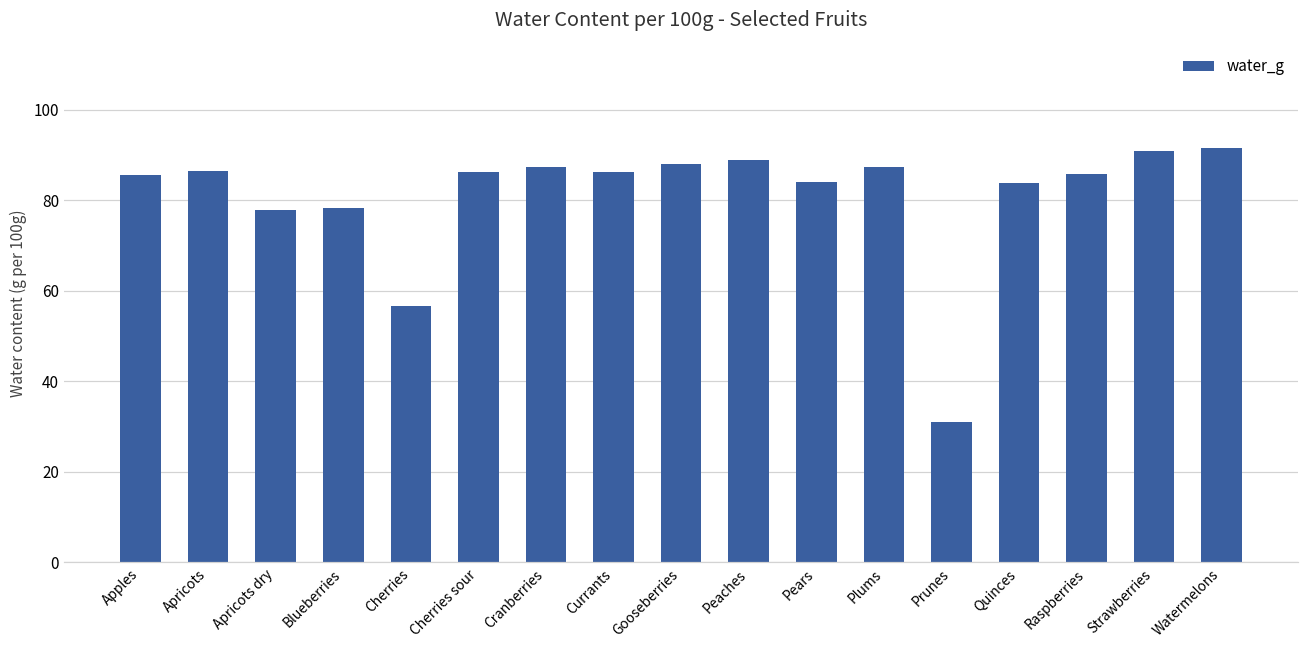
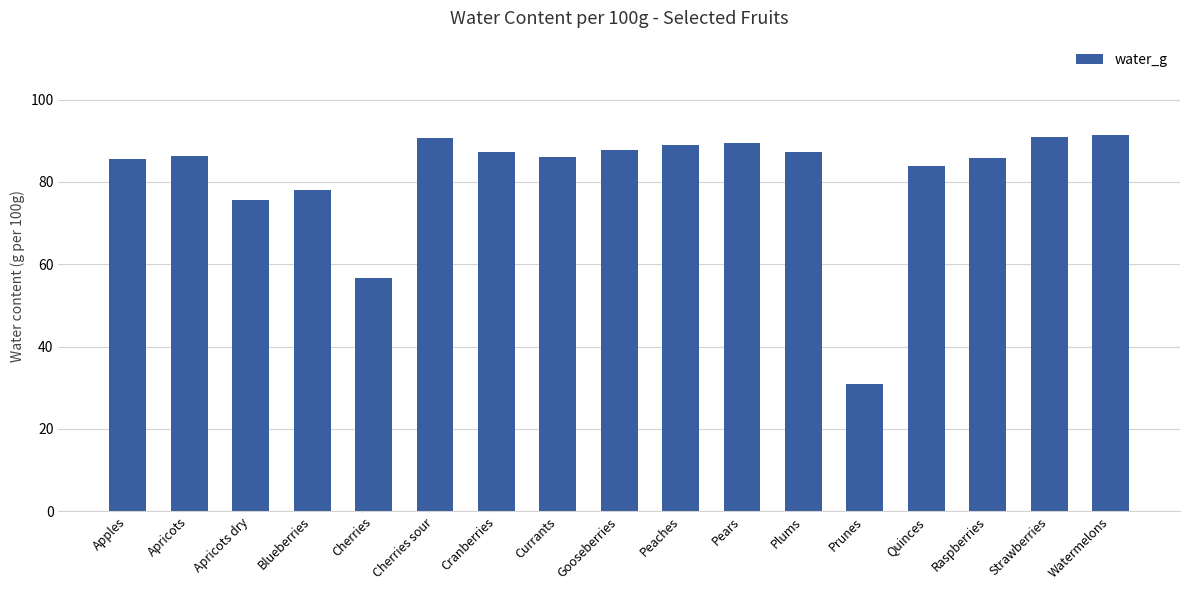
  {
    "Apples": 86,
    "Apricots": 86,
-   "Apricots dry": 78,
+   "Apricots dry": 76,
    "Blueberries": 78,
    "Cherries": 57,
-   "Cherries sour": 86,
+   "Cherries sour": 91,
    "Cranberries": 87,
    "Currants": 86,
    "Gooseberries": 88,
    "Peaches": 89,
-   "Pears": 84,
+   "Pears": 90,
    "Plums": 87,
    "Prunes": 31,
    "Quinces": 84,
    "Raspberries": 86,
    "Strawberries": 91,
    "Watermelons": 91
  }
